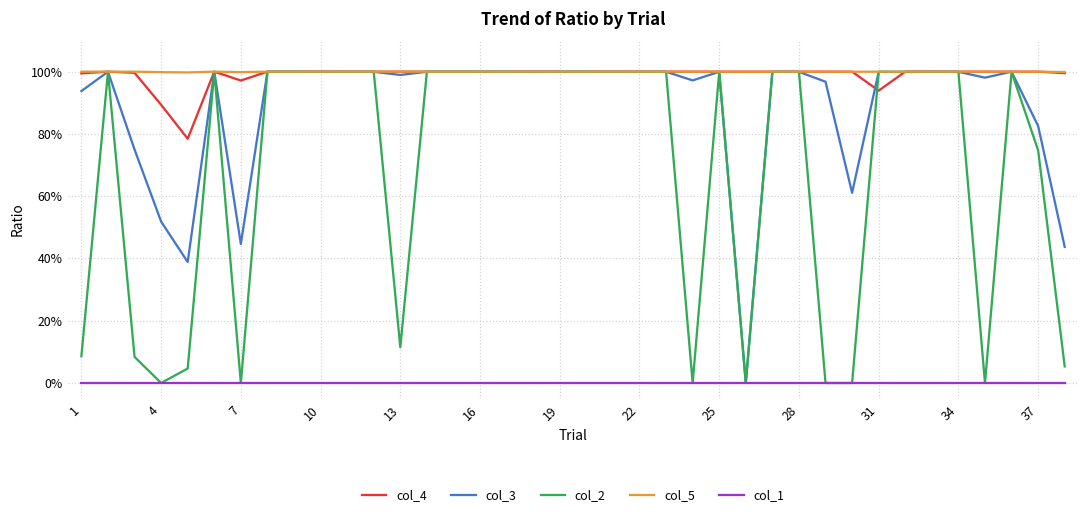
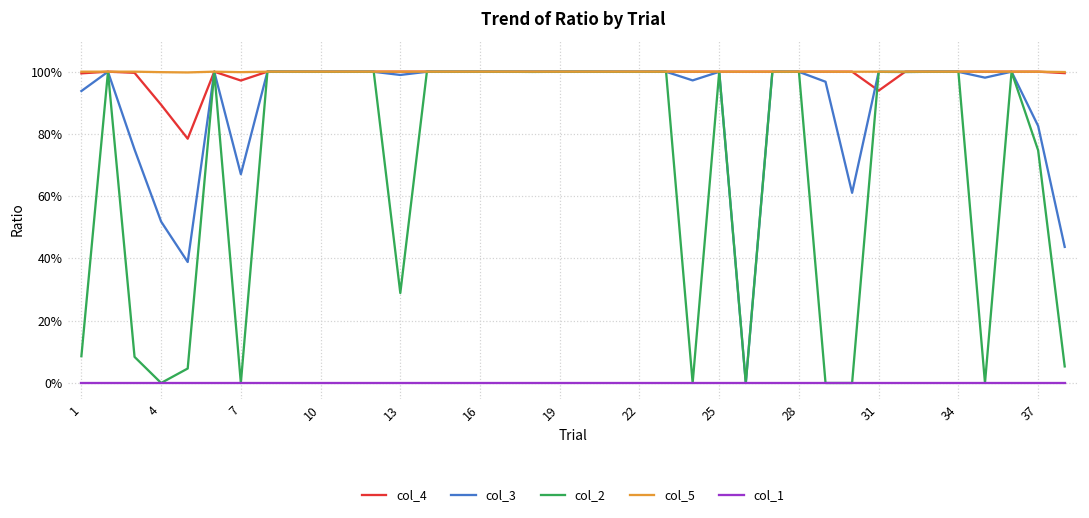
  {
    "col_4": {
      "4": "89%",
      "7": "97%",
      "31": "94%"
    },
    "col_3": {
      "1": "94%",
      "4": "52%",
-     "7": "45%",
+     "7": "67%",
      "13": "99%",
      "37": "83%"
    },
    "col_2": {
      "1": "9%",
-     "13": "11%",
+     "13": "29%",
      "37": "75%"
    },
    "col_5": {
      "4": "100%",
      "7": "100%"
    },
    "col_1": {
      "1": "0%",
      "10": "0%",
      "13": "0%",
      "16": "0%",
      "19": "0%",
      "22": "0%",
      "25": "0%",
      "28": "0%",
      "31": "0%",
      "34": "0%",
      "37": "0%"
    }
  }
